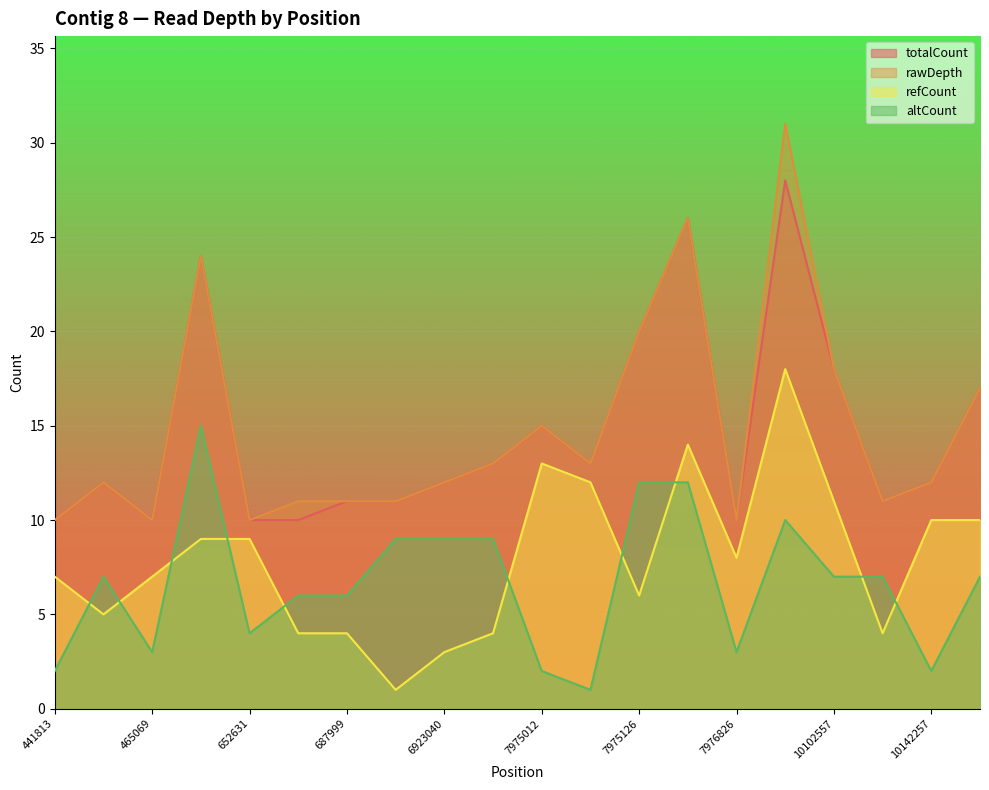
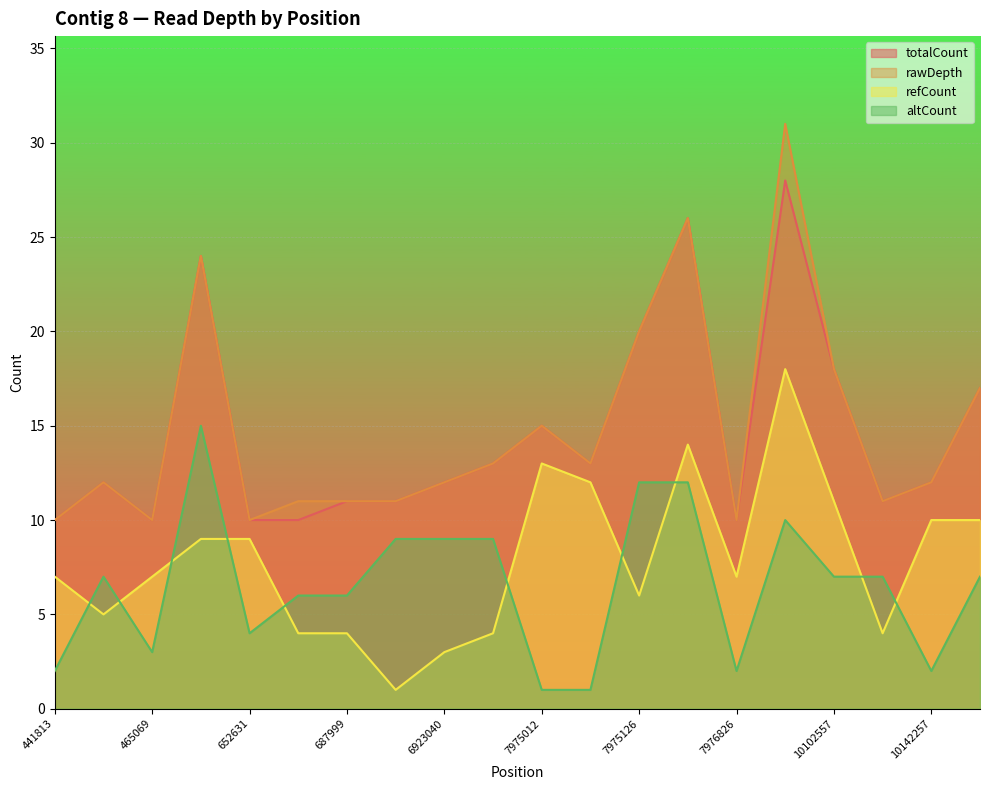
  {
    "refCount": {
      "441813": 7,
      "465069": 7,
      "652631": 9,
      "687999": 4,
      "6923040": 3,
      "7975012": 13,
      "7975126": 6,
-     "7976826": 8,
+     "7976826": 7,
      "10102557": 11,
      "10142257": 10
    },
    "altCount": {
      "441813": 2,
      "465069": 3,
      "652631": 4,
      "687999": 6,
      "6923040": 9,
-     "7975012": 2,
+     "7975012": 1,
      "7975126": 12,
-     "7976826": 3,
+     "7976826": 2,
      "10102557": 7,
      "10142257": 2
    }
  }
